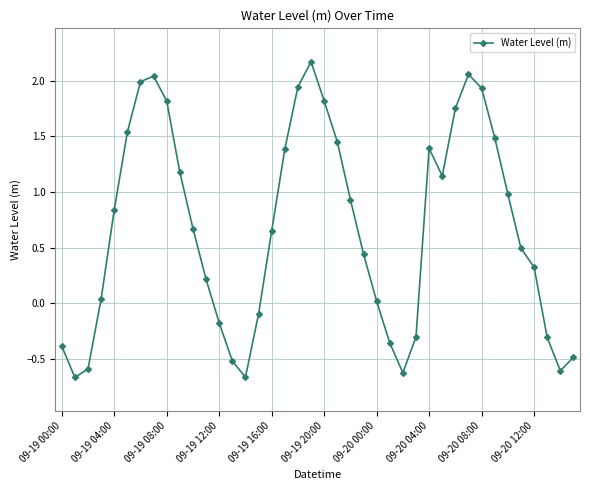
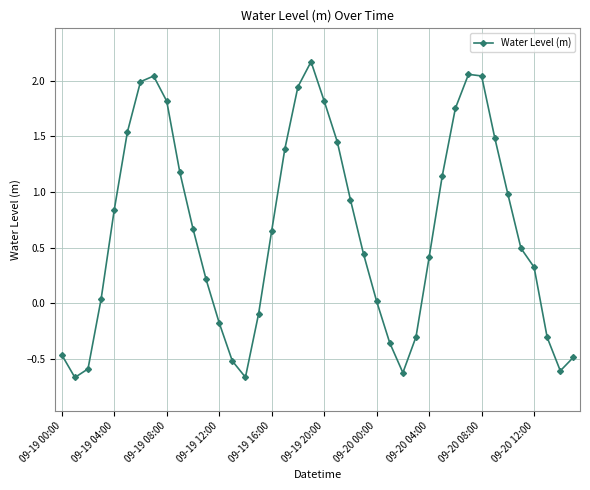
  {
-   "09-19 00:00": -0.38,
+   "09-19 00:00": -0.46,
    "09-19 04:00": 0.84,
    "09-19 08:00": 1.82,
    "09-19 12:00": -0.17,
    "09-19 16:00": 0.65,
    "09-19 20:00": 1.82,
    "09-20 00:00": 0.02,
-   "09-20 04:00": 1.39,
-   "09-20 08:00": 1.93,
+   "09-20 04:00": 0.41,
+   "09-20 08:00": 2.04,
    "09-20 12:00": 0.33
  }
